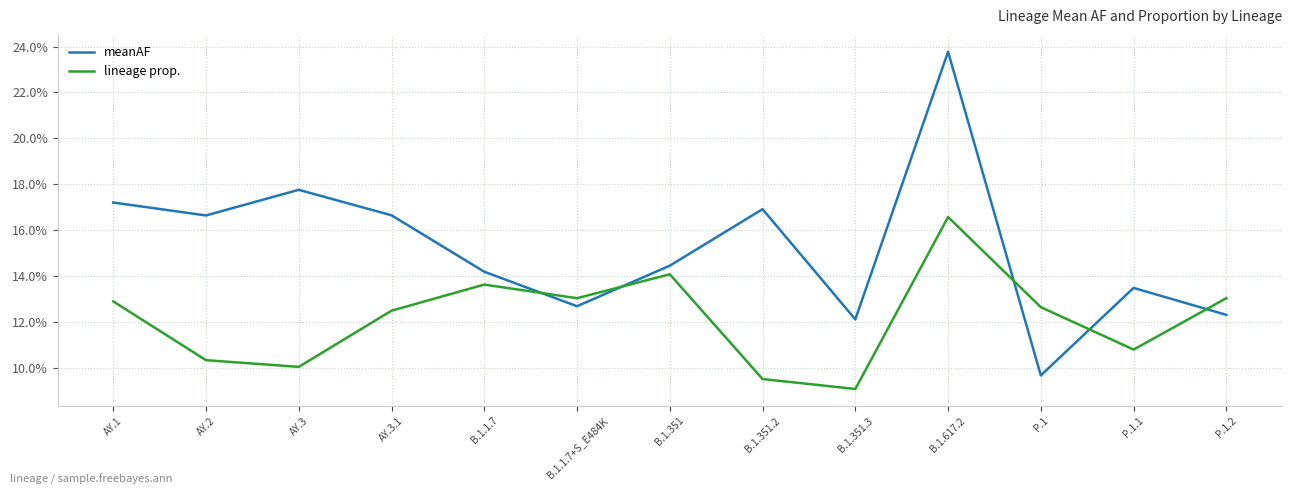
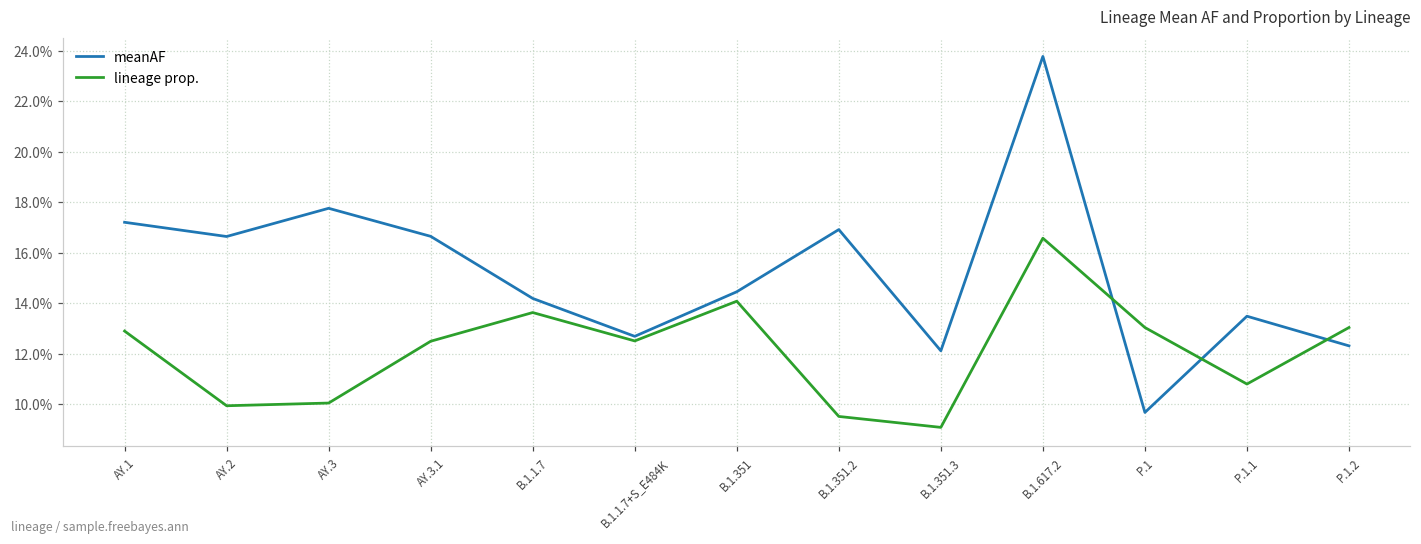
  {
    "meanAF": {
      "AY.1": "17.2%",
      "AY.2": "16.6%",
      "AY.3": "17.8%",
      "AY.3.1": "16.7%",
      "B.1.1.7": "14.2%",
      "B.1.1.7+S_E484K": "12.7%",
      "B.1.351": "14.5%",
      "B.1.351.2": "16.9%",
      "B.1.351.3": "12.1%",
      "B.1.617.2": "23.8%",
      "P.1": "9.7%",
      "P.1.1": "13.5%",
      "P.1.2": "12.3%"
    },
    "lineage prop.": {
      "AY.1": "12.9%",
-     "AY.2": "10.3%",
+     "AY.2": "9.9%",
      "AY.3": "10.1%",
      "AY.3.1": "12.5%",
      "B.1.1.7": "13.6%",
-     "B.1.1.7+S_E484K": "13.0%",
+     "B.1.1.7+S_E484K": "12.5%",
      "B.1.351": "14.1%",
      "B.1.351.2": "9.5%",
      "B.1.351.3": "9.1%",
      "B.1.617.2": "16.6%",
-     "P.1": "12.7%",
+     "P.1": "13.0%",
      "P.1.1": "10.8%",
      "P.1.2": "13.0%"
    }
  }
